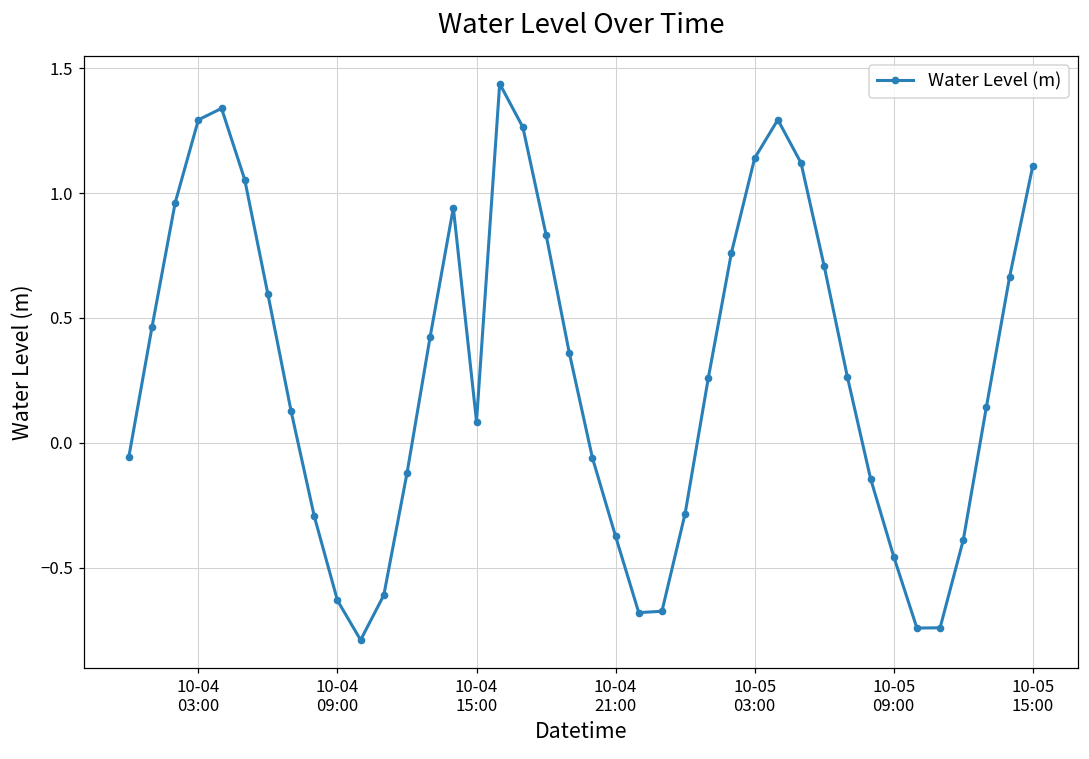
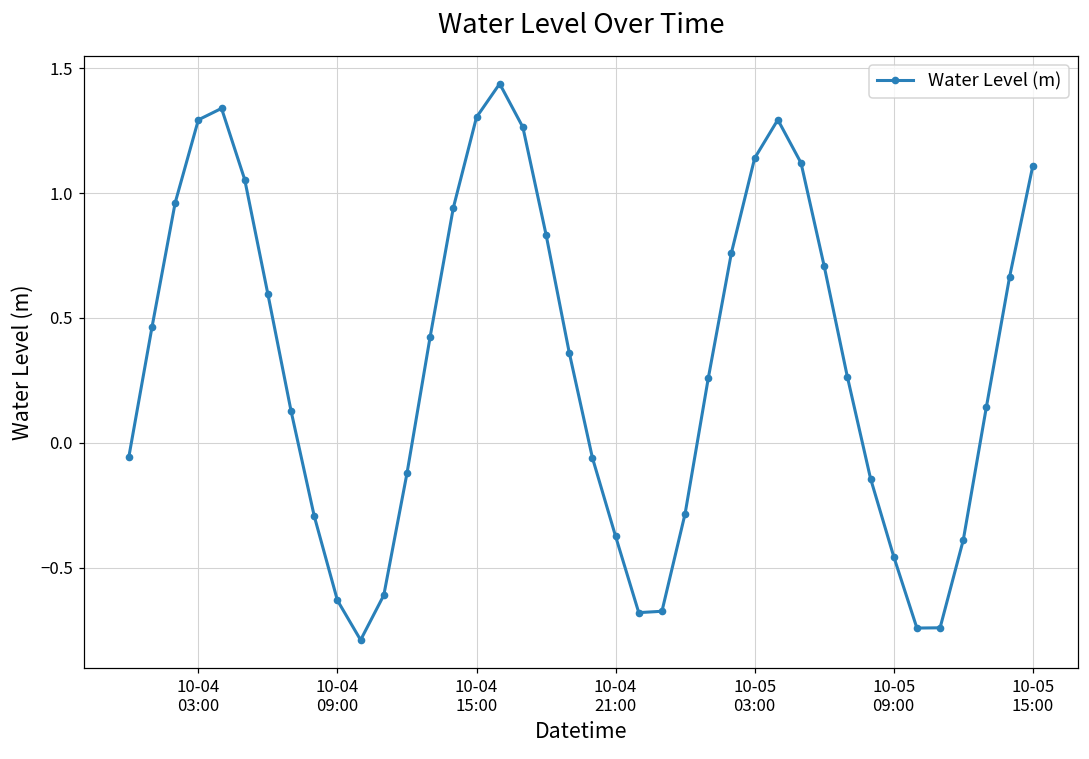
  {
    "10-04 03:00": 1.29,
    "10-04 09:00": -0.63,
-   "10-04 15:00": 0.09,
+   "10-04 15:00": 1.30,
    "10-04 21:00": -0.37,
    "10-05 03:00": 1.14,
    "10-05 09:00": -0.46,
    "10-05 15:00": 1.11
  }
